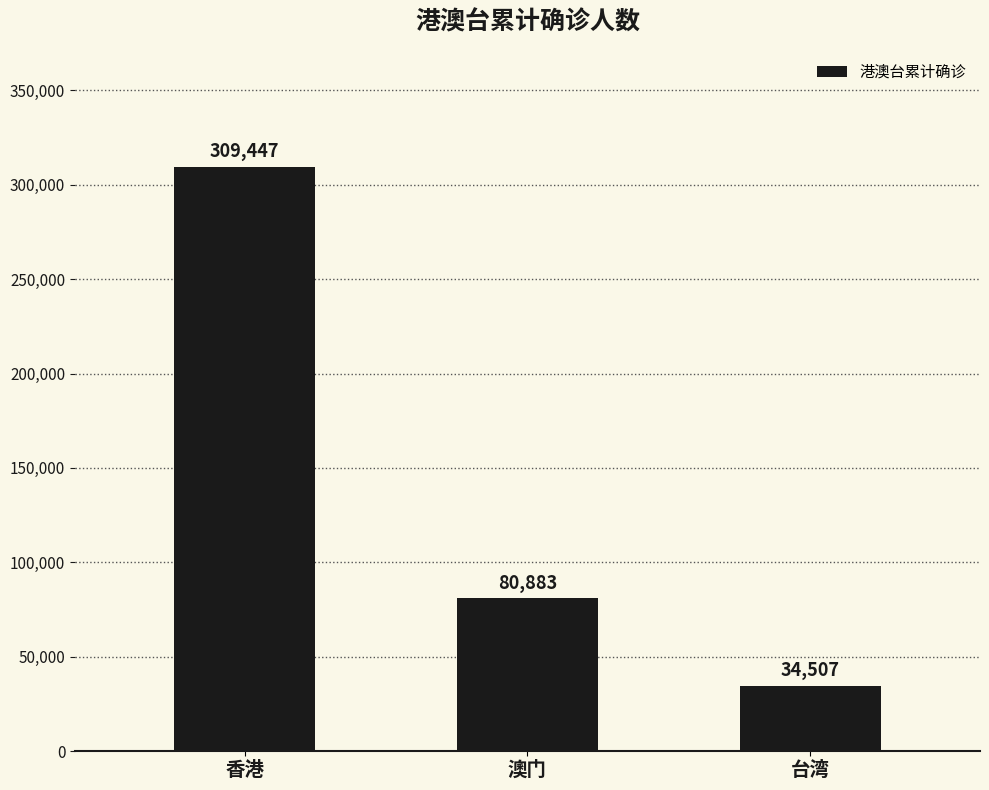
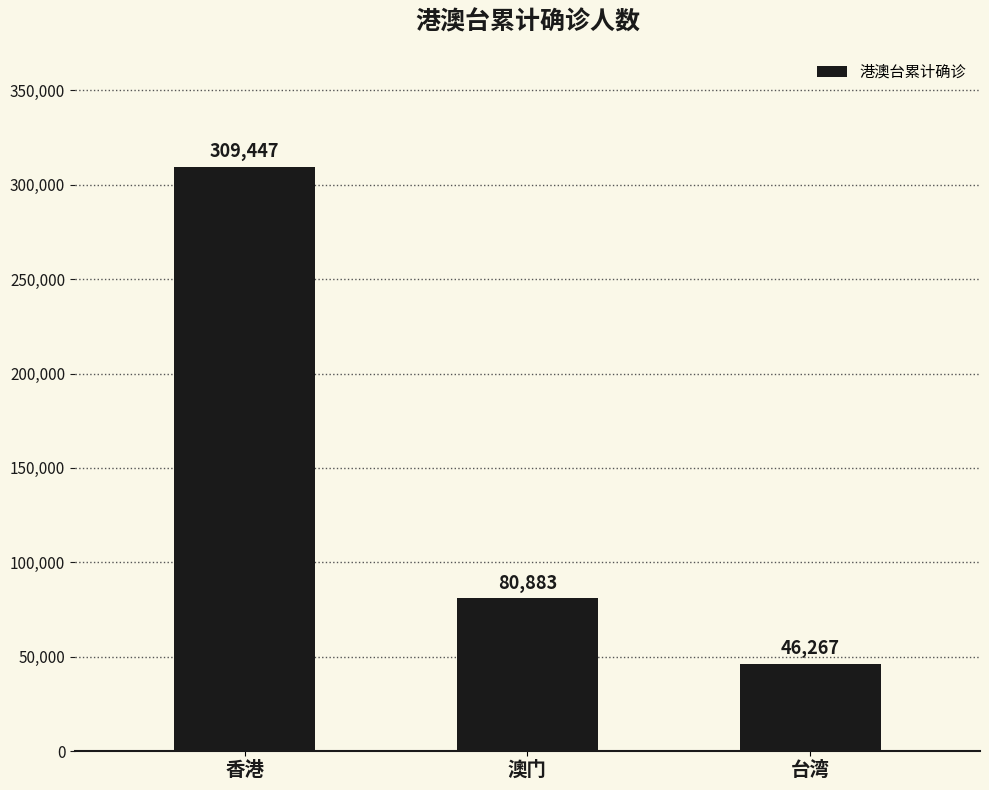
  {
    "香港": "309,447",
    "澳门": "80,883",
-   "台湾": "34,507"
+   "台湾": "46,267"
  }
